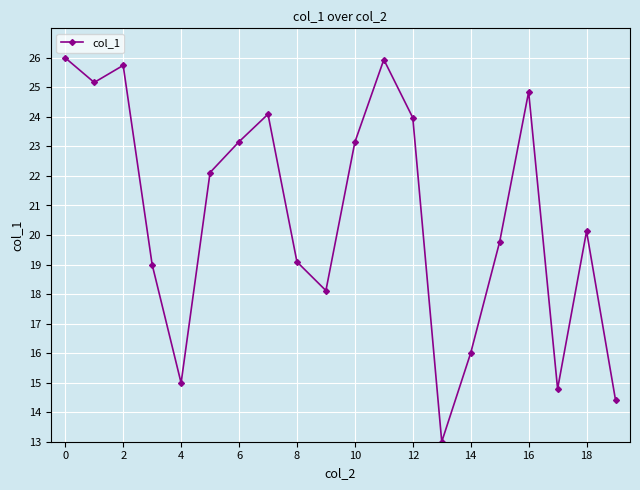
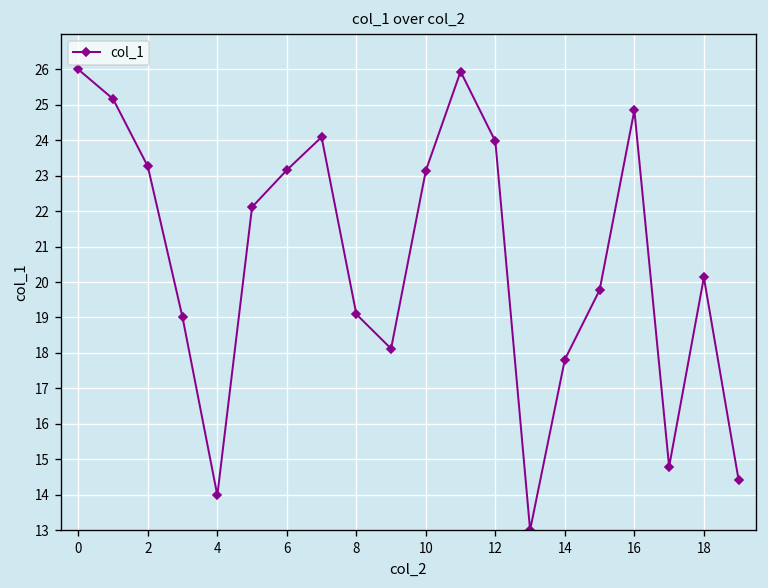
  {
    "0": 26.0,
-   "2": 25.7,
-   "4": 15.0,
+   "2": 23.3,
+   "4": 14.0,
    "6": 23.2,
    "8": 19.1,
    "10": 23.1,
    "12": 24.0,
-   "14": 16.0,
+   "14": 17.8,
    "16": 24.8,
    "18": 20.1
  }
